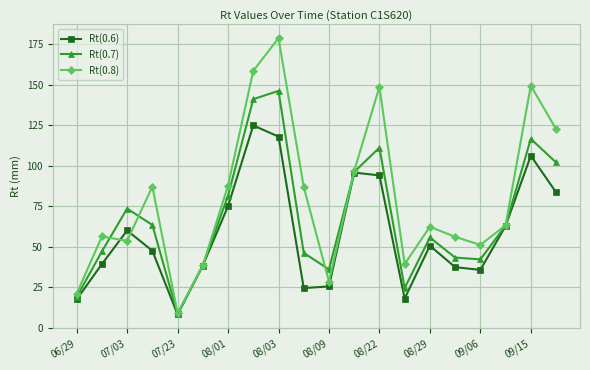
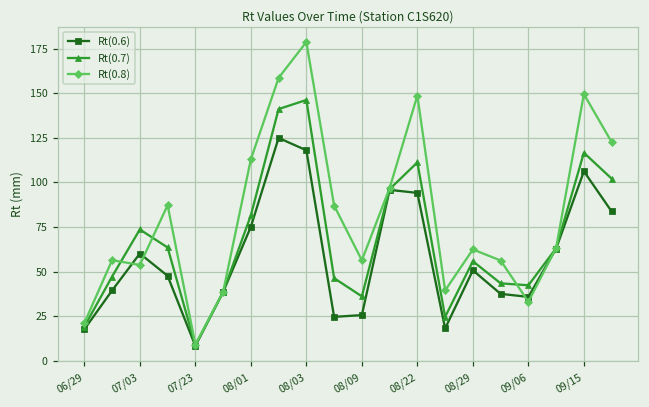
  {
    "Rt(0.8)": {
      "06/29": 21,
      "07/03": 54,
-     "08/01": 88,
+     "08/01": 113,
      "08/03": 179,
-     "08/09": 29,
+     "08/09": 56,
      "08/22": 149,
      "08/29": 62,
-     "09/06": 51,
+     "09/06": 33,
      "09/15": 150
    }
  }
